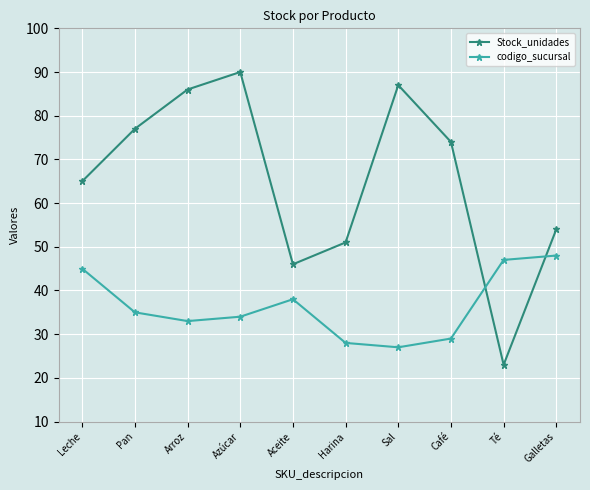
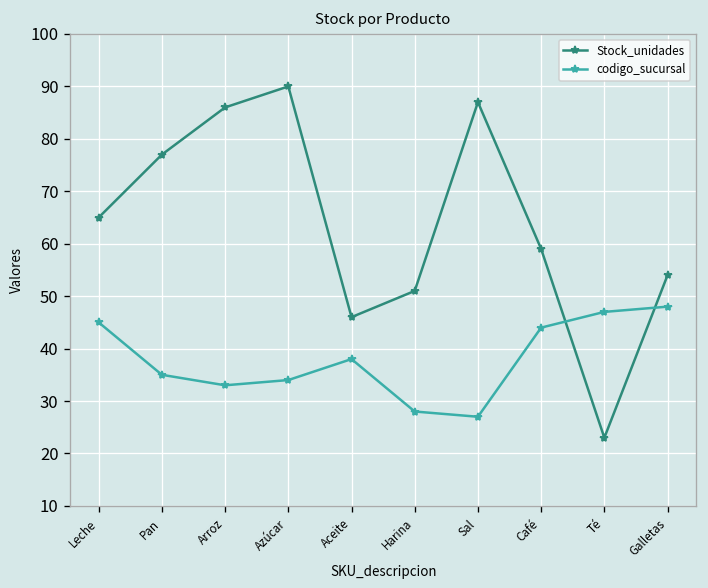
  {
    "Stock_unidades": {
      "Leche": 65,
      "Pan": 77,
      "Arroz": 86,
      "Azúcar": 90,
      "Aceite": 46,
      "Harina": 51,
      "Sal": 87,
-     "Café": 74,
+     "Café": 59,
      "Té": 23,
      "Galletas": 54
    },
    "codigo_sucursal": {
      "Leche": 45,
      "Pan": 35,
      "Arroz": 33,
      "Azúcar": 34,
      "Aceite": 38,
      "Harina": 28,
      "Sal": 27,
-     "Café": 29,
+     "Café": 44,
      "Té": 47,
      "Galletas": 48
    }
  }
